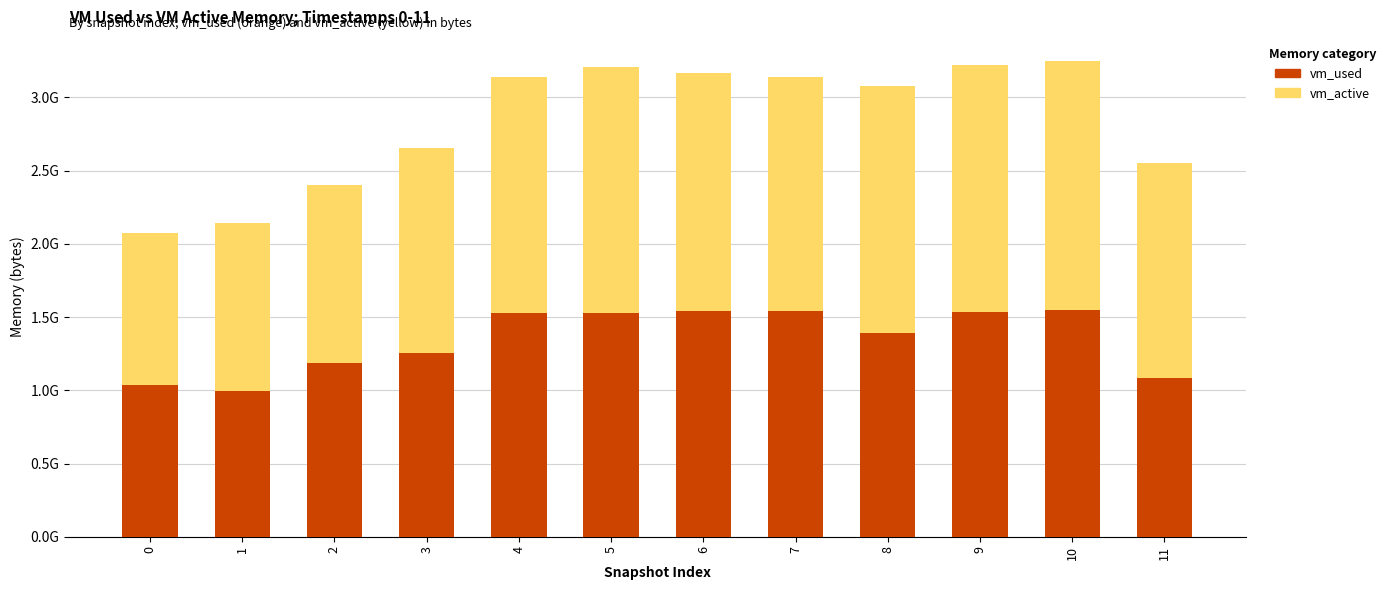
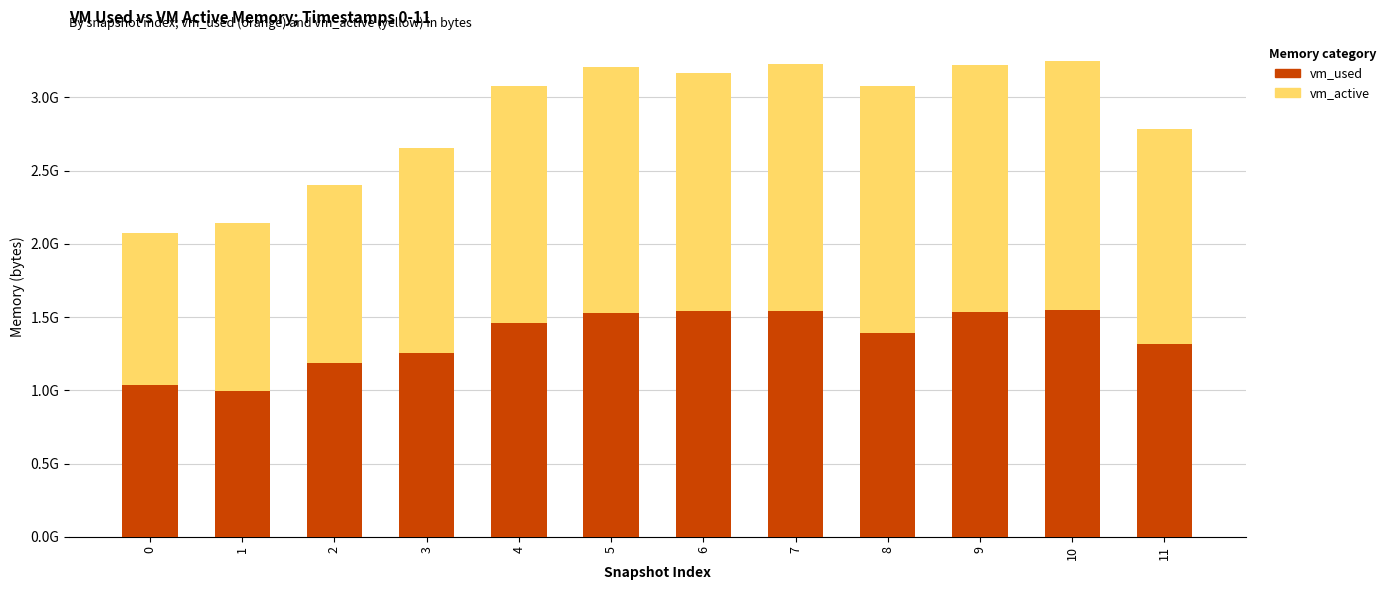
  {
    "vm_used": {
      "0": 1030000000,
      "1": 1000000000,
      "2": 1190000000,
      "3": 1250000000,
-     "4": 1520000000,
+     "4": 1460000000,
      "5": 1530000000,
      "6": 1540000000,
      "7": 1540000000,
      "8": 1390000000,
      "9": 1540000000,
      "10": 1550000000,
-     "11": 1080000000
+     "11": 1320000000
    },
    "vm_active": {
      "0": 1040000000,
      "1": 1150000000,
      "2": 1210000000,
      "3": 1400000000,
      "4": 1610000000,
      "5": 1680000000,
      "6": 1630000000,
-     "7": 1600000000,
+     "7": 1690000000,
      "8": 1690000000,
      "9": 1690000000,
      "10": 1700000000,
      "11": 1470000000
    }
  }
